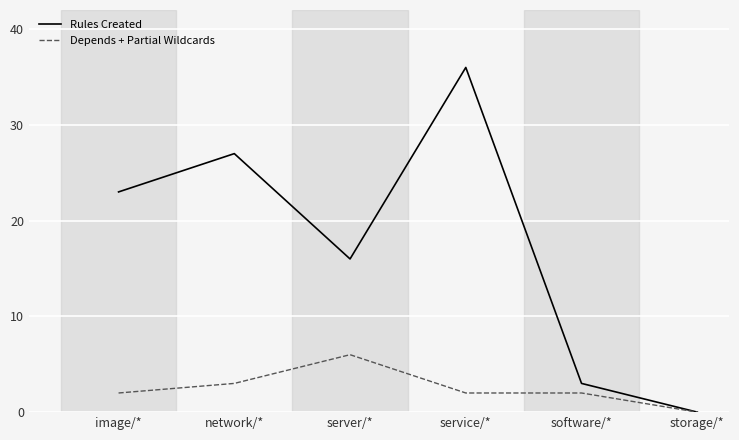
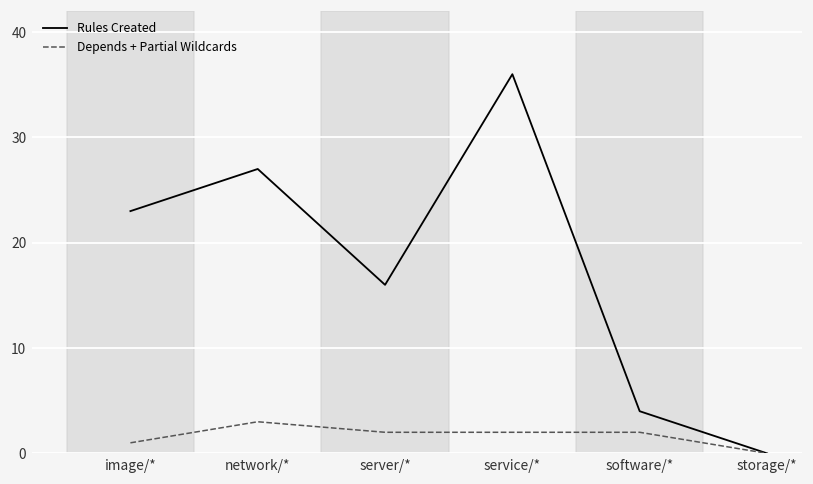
  {
    "Rules Created": {
      "image/*": 23,
      "network/*": 27,
      "server/*": 16,
      "service/*": 36,
-     "software/*": 3
+     "software/*": 4
    },
    "Depends + Partial Wildcards": {
-     "image/*": 2,
+     "image/*": 1,
      "network/*": 3,
-     "server/*": 6,
+     "server/*": 2,
      "service/*": 2,
      "software/*": 2
    }
  }
